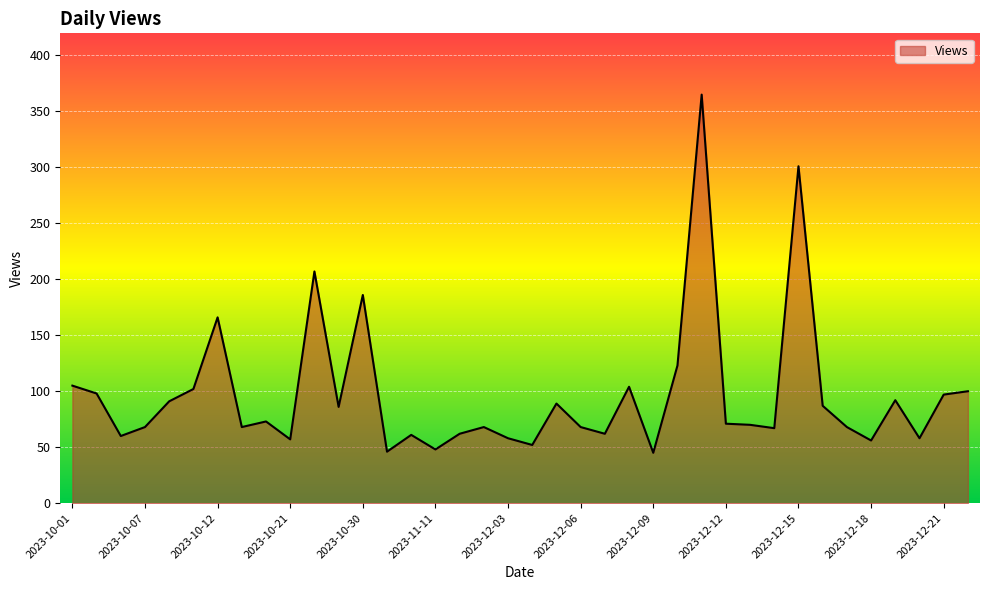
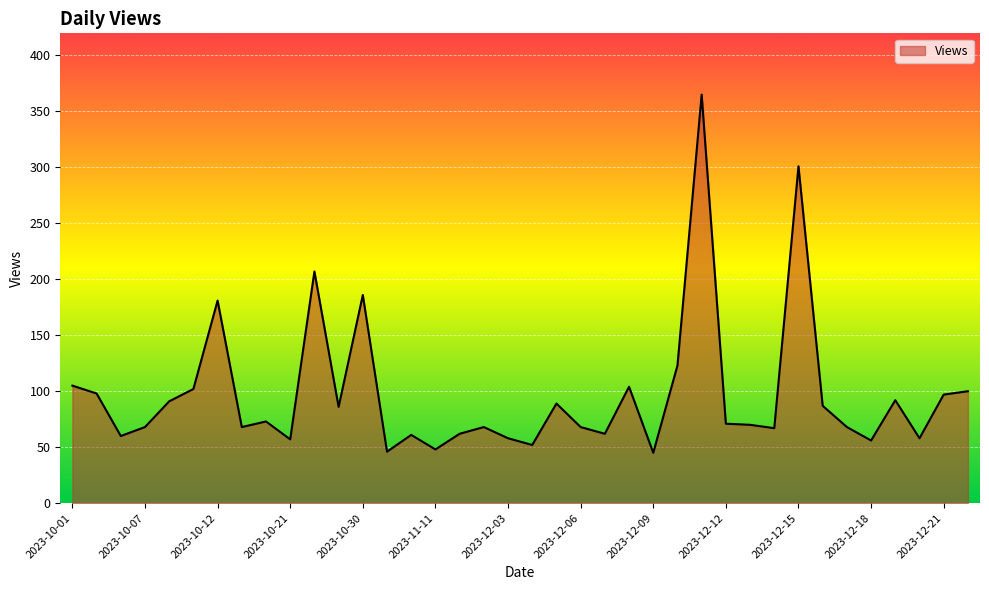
  {
    "2023-10-01": 105,
    "2023-10-07": 68,
-   "2023-10-12": 166,
+   "2023-10-12": 181,
    "2023-10-21": 57,
    "2023-10-30": 186,
    "2023-11-11": 48,
    "2023-12-03": 58,
    "2023-12-06": 68,
    "2023-12-09": 45,
    "2023-12-12": 71,
    "2023-12-15": 301,
    "2023-12-18": 56,
    "2023-12-21": 97
  }
